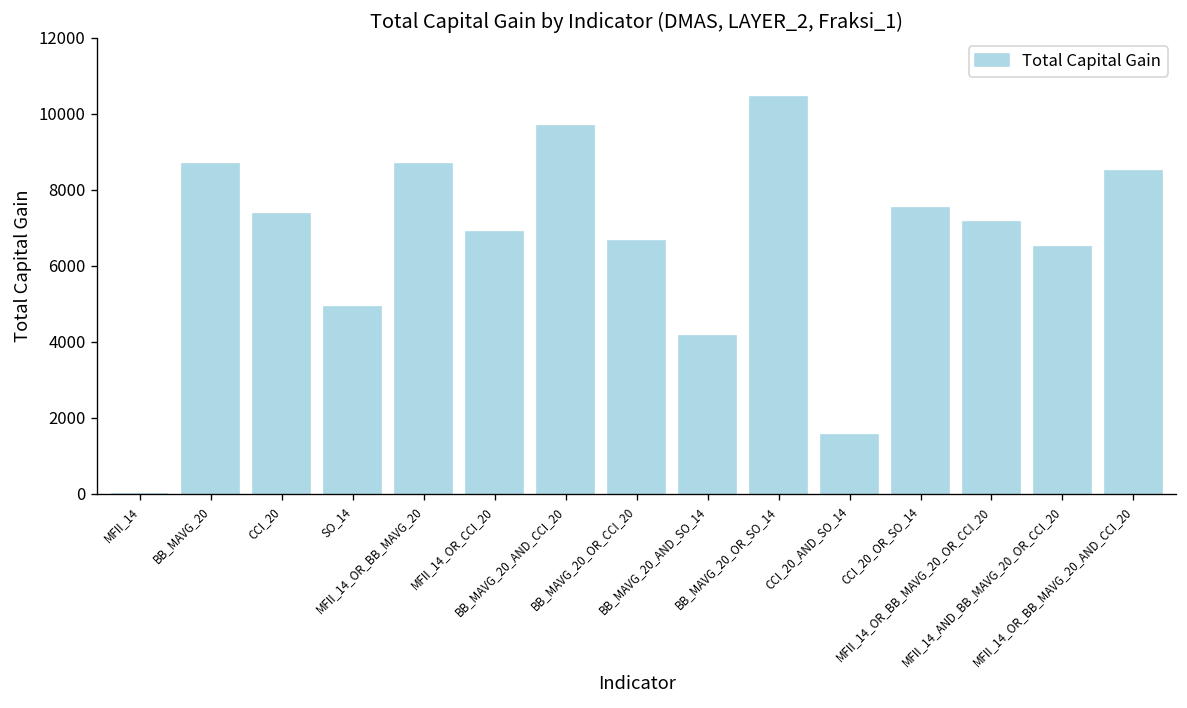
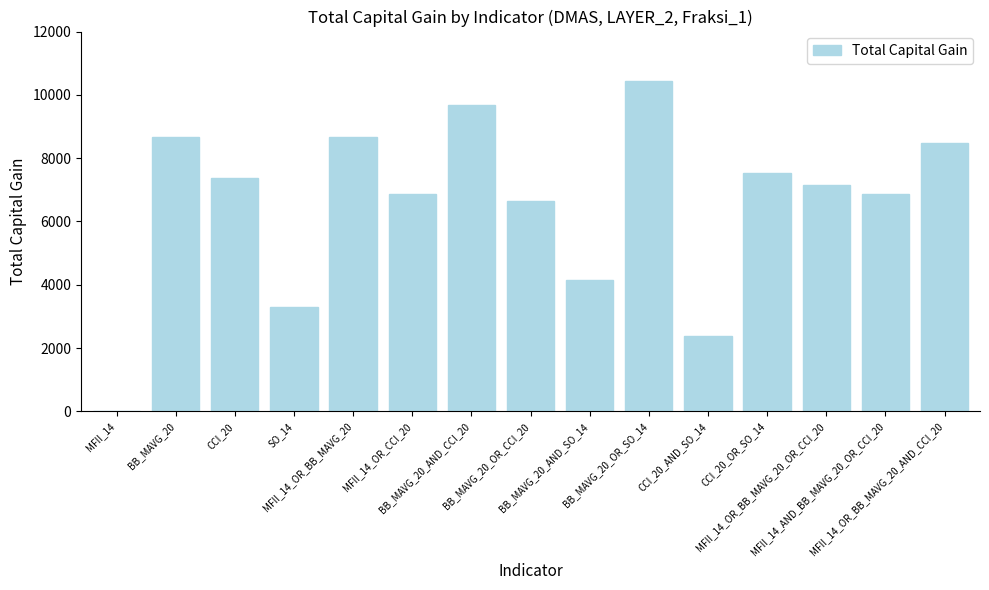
  {
    "MFII_14": 0,
    "BB_MAVG_20": 8700,
    "CCI_20": 7400,
-   "SO_14": 4900,
+   "SO_14": 3300,
    "MFII_14_OR_BB_MAVG_20": 8700,
    "MFII_14_OR_CCI_20": 6900,
    "BB_MAVG_20_AND_CCI_20": 9700,
    "BB_MAVG_20_OR_CCI_20": 6700,
    "BB_MAVG_20_AND_SO_14": 4200,
    "BB_MAVG_20_OR_SO_14": 10400,
-   "CCI_20_AND_SO_14": 1500,
+   "CCI_20_AND_SO_14": 2400,
    "CCI_20_OR_SO_14": 7500,
    "MFII_14_OR_BB_MAVG_20_OR_CCI_20": 7100,
-   "MFII_14_AND_BB_MAVG_20_OR_CCI_20": 6500,
+   "MFII_14_AND_BB_MAVG_20_OR_CCI_20": 6900,
    "MFII_14_OR_BB_MAVG_20_AND_CCI_20": 8500
  }
